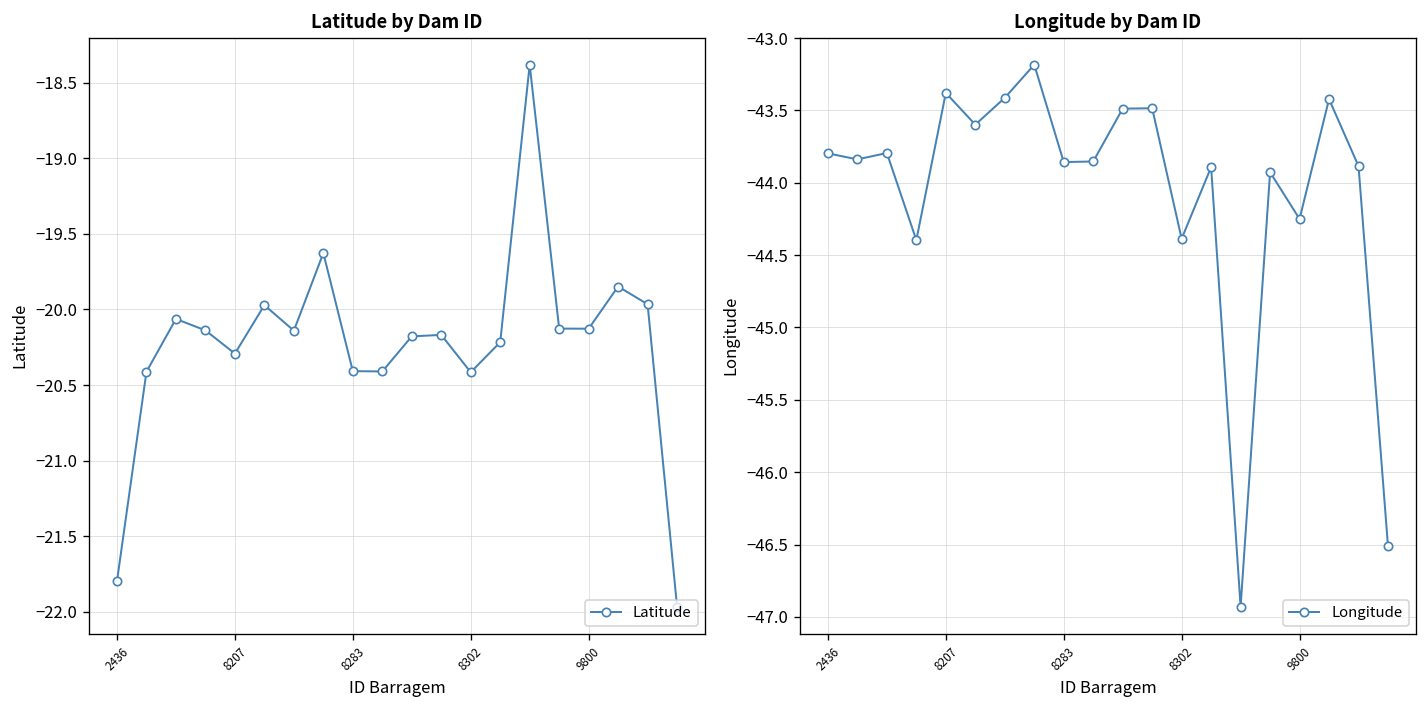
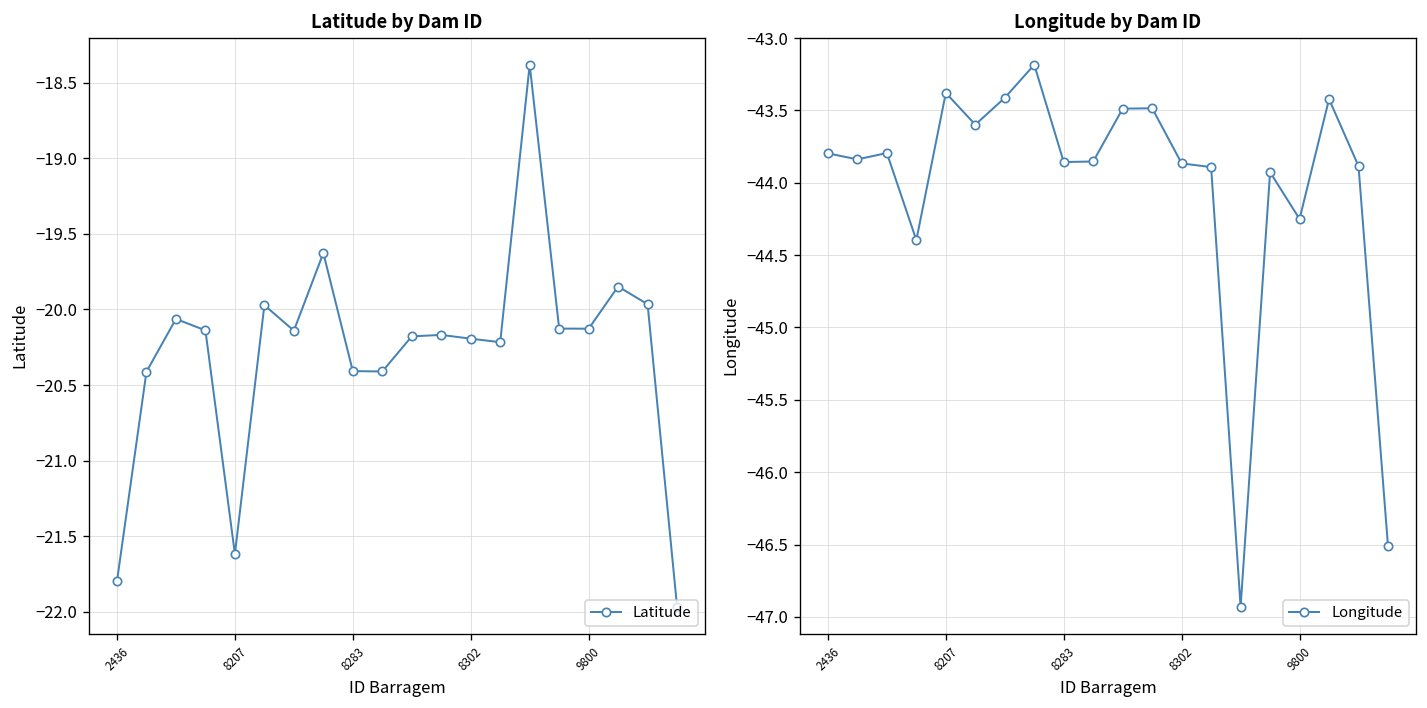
  {
    "Latitude by Dam ID": {
      "2436": -21.80,
-     "8207": -20.29,
+     "8207": -21.62,
      "8283": -20.41,
-     "8302": -20.42,
+     "8302": -20.19,
      "9800": -20.13
    },
    "Longitude by Dam ID": {
      "2436": -43.80,
      "8207": -43.38,
      "8283": -43.86,
-     "8302": -44.39,
+     "8302": -43.87,
      "9800": -44.25
    }
  }
